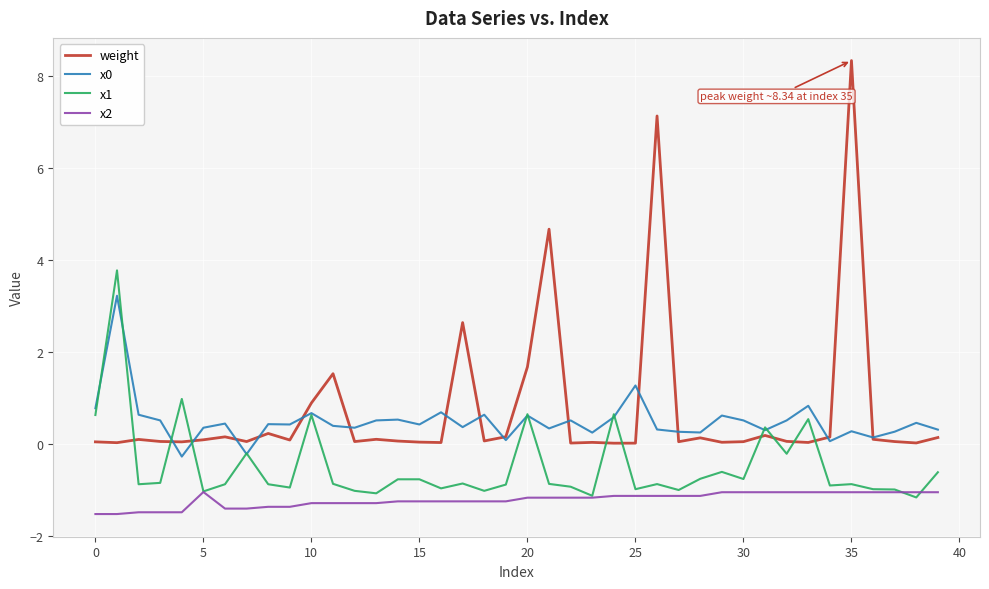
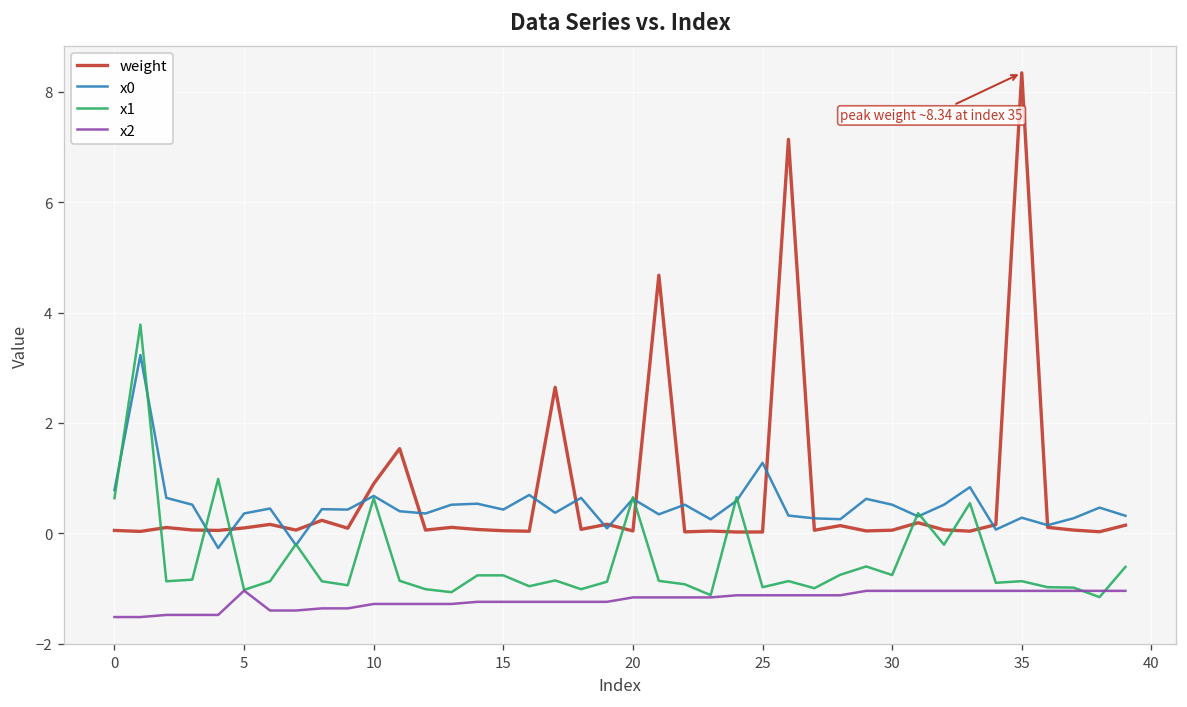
  {
    "weight": {
      "0": 0.1,
      "5": 0.1,
      "10": 0.9,
      "15": 0.0,
-     "20": 1.7,
+     "20": 0.0,
      "25": 0.0,
      "30": 0.1
    },
    "x0": {
      "0": 0.8,
      "5": 0.4,
      "15": 0.4,
      "25": 1.3,
      "30": 0.5,
      "35": 0.3
    },
    "x1": {
      "0": 0.6,
      "15": -0.8,
      "25": -1.0,
      "30": -0.8,
      "35": -0.9
    },
    "x2": {
      "0": -1.5,
      "10": -1.3,
      "15": -1.2,
      "20": -1.2,
      "25": -1.1,
      "30": -1.0,
      "35": -1.0
    }
  }
